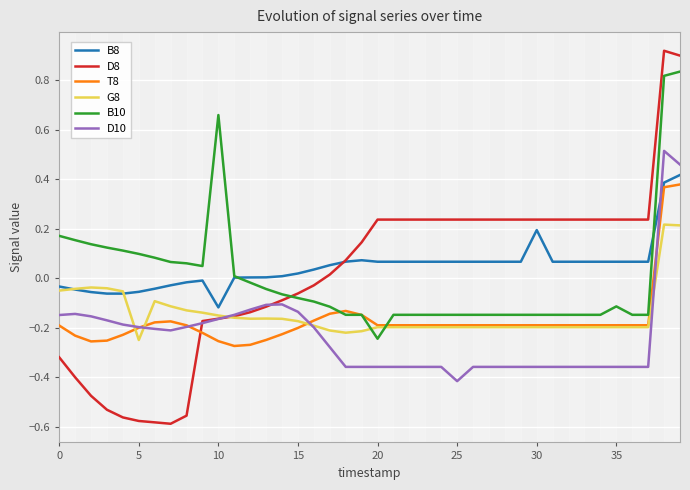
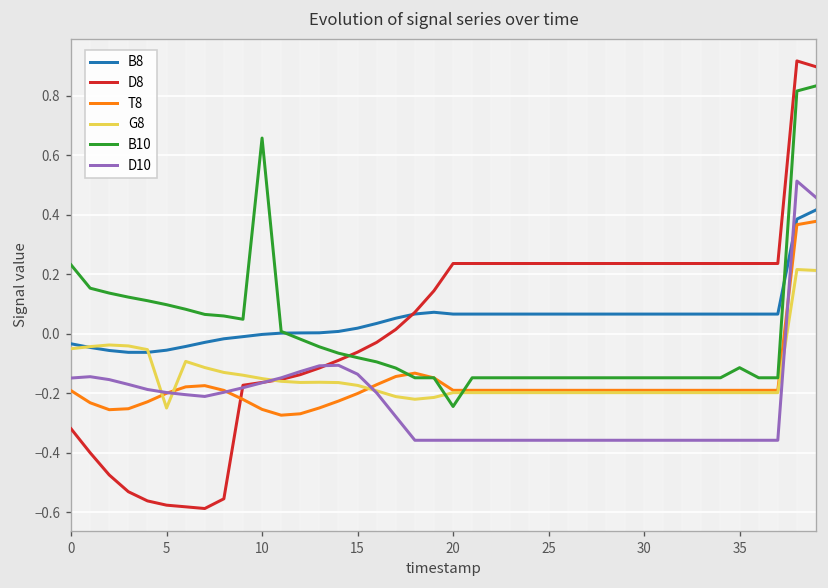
  {
    "B8": {
      "0": -0.03,
      "5": -0.05,
-     "10": -0.12,
+     "10": 0.00,
      "15": 0.02,
      "20": 0.07,
      "25": 0.07,
-     "30": 0.19,
+     "30": 0.07,
      "35": 0.07
    },
    "D8": {
      "0": -0.32,
      "5": -0.58,
      "15": -0.06,
      "20": 0.24,
      "25": 0.24,
      "30": 0.24,
      "35": 0.24
    },
    "T8": {
      "0": -0.19,
      "10": -0.25,
      "15": -0.20
    },
    "G8": {
      "0": -0.05,
      "5": -0.25,
      "10": -0.15,
      "15": -0.17
    },
    "B10": {
-     "0": 0.17,
+     "0": 0.23,
      "5": 0.10,
      "10": 0.66,
      "15": -0.08,
      "20": -0.24,
      "25": -0.15,
      "30": -0.15,
      "35": -0.11
    },
    "D10": {
      "0": -0.15,
      "15": -0.14,
      "20": -0.36,
-     "25": -0.42,
+     "25": -0.36,
      "30": -0.36,
      "35": -0.36
    }
  }
